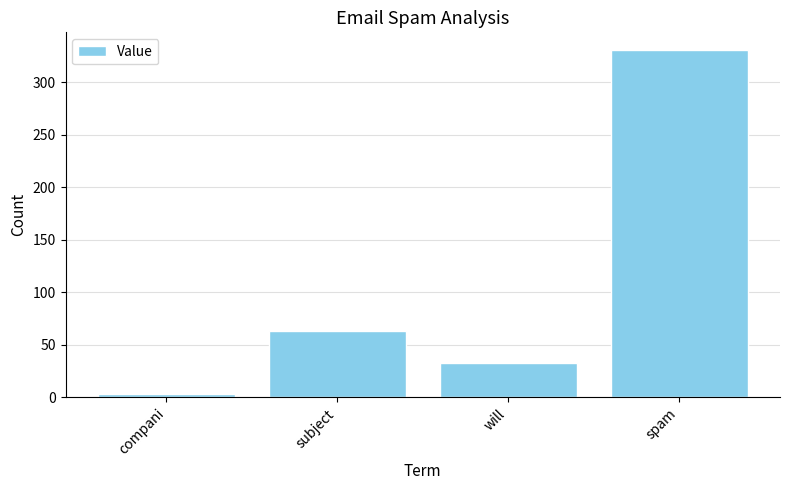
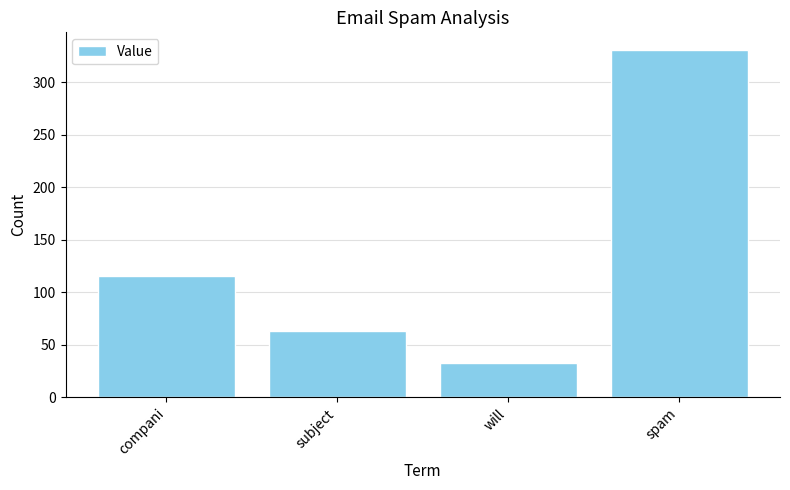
  {
-   "compani": 3,
+   "compani": 116,
    "subject": 63,
    "will": 33,
    "spam": 331
  }
